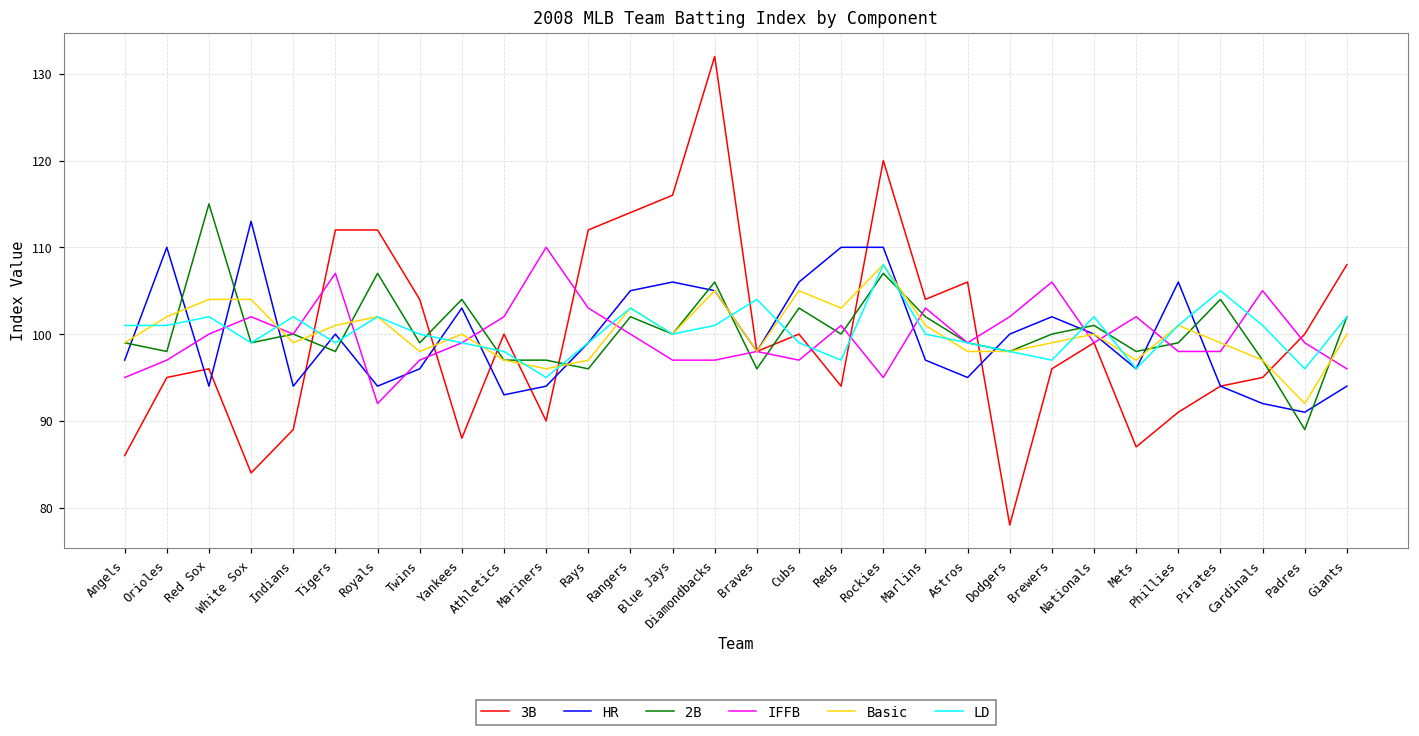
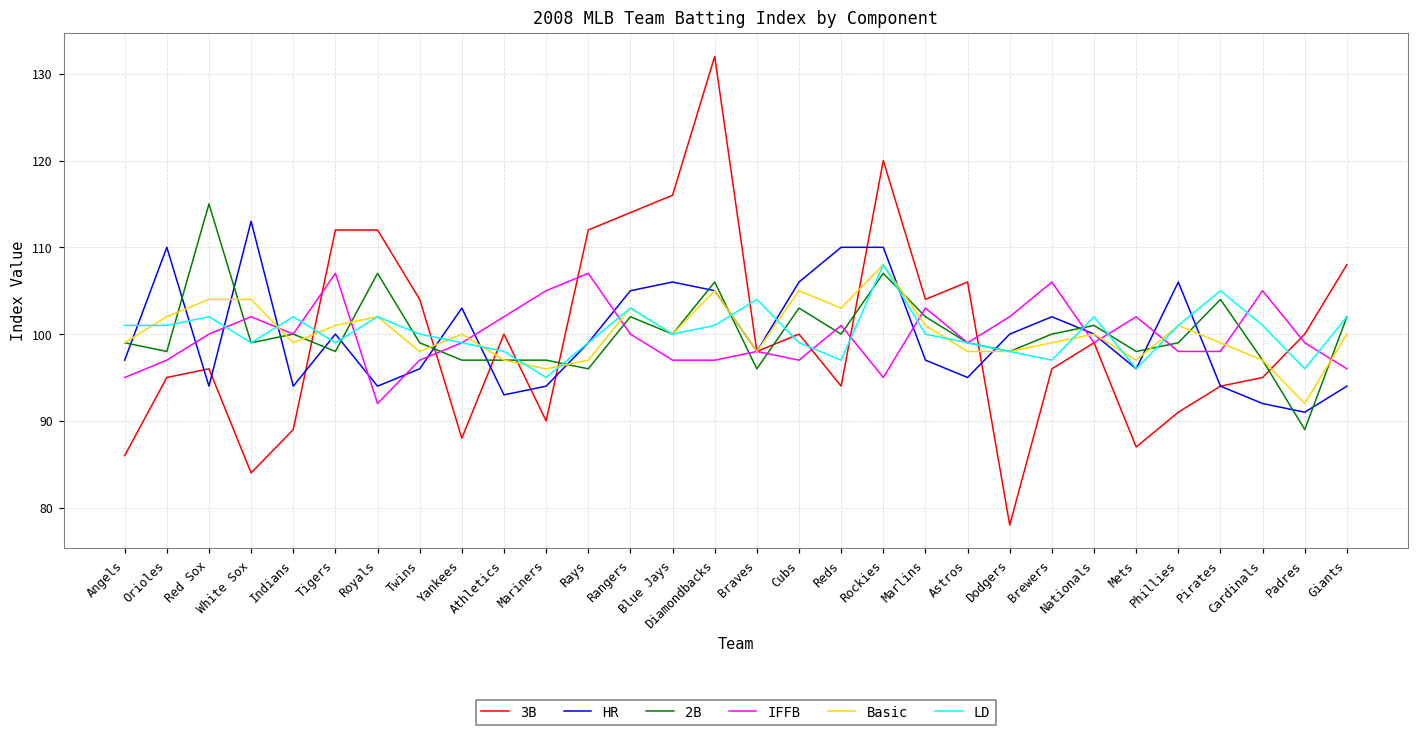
  {
    "3B": {
      "Angels": 86,
      "Orioles": 95,
      "Red Sox": 96,
      "White Sox": 84,
      "Indians": 89,
      "Tigers": 112,
      "Royals": 112,
      "Twins": 104,
      "Yankees": 88,
      "Athletics": 100,
      "Mariners": 90,
      "Rays": 112,
      "Rangers": 114,
      "Blue Jays": 116,
      "Diamondbacks": 132,
      "Cubs": 100,
      "Reds": 94,
      "Rockies": 120,
      "Marlins": 104,
      "Astros": 106,
      "Dodgers": 78,
      "Brewers": 96,
      "Mets": 87,
      "Phillies": 91,
      "Cardinals": 95,
      "Padres": 100,
      "Giants": 108
    },
    "HR": {
      "Angels": 97,
      "Orioles": 110,
      "Red Sox": 94,
      "White Sox": 113,
      "Indians": 94,
      "Tigers": 100,
      "Royals": 94,
      "Twins": 96,
      "Yankees": 103,
      "Athletics": 93,
      "Mariners": 94,
      "Rangers": 105,
      "Blue Jays": 106,
      "Cubs": 106,
      "Reds": 110,
      "Rockies": 110,
      "Marlins": 97,
      "Astros": 95,
      "Dodgers": 100,
      "Brewers": 102,
      "Phillies": 106,
      "Cardinals": 92,
      "Padres": 91,
      "Giants": 94
    },
    "2B": {
      "Orioles": 98,
      "Red Sox": 115,
      "Tigers": 98,
      "Royals": 107,
      "Twins": 99,
-     "Yankees": 104,
+     "Yankees": 97,
      "Mariners": 97,
      "Rays": 96,
      "Rangers": 102,
      "Diamondbacks": 106,
      "Braves": 96,
      "Cubs": 103,
      "Reds": 100,
      "Rockies": 107,
      "Marlins": 102,
      "Brewers": 100,
      "Nationals": 101,
      "Mets": 98,
      "Phillies": 99,
      "Pirates": 104,
      "Padres": 89
    },
    "IFFB": {
      "Angels": 95,
      "Orioles": 97,
      "Red Sox": 100,
      "White Sox": 102,
      "Tigers": 107,
      "Royals": 92,
      "Twins": 97,
      "Athletics": 102,
-     "Mariners": 110,
-     "Rays": 103,
+     "Mariners": 105,
+     "Rays": 107,
      "Rangers": 100,
      "Blue Jays": 97,
      "Diamondbacks": 97,
      "Cubs": 97,
      "Reds": 101,
      "Rockies": 95,
      "Marlins": 103,
      "Dodgers": 102,
      "Brewers": 106,
      "Mets": 102,
      "Phillies": 98,
      "Pirates": 98,
      "Cardinals": 105,
      "Padres": 99,
      "Giants": 96
    },
    "Basic": {
      "Orioles": 102,
      "Red Sox": 104,
      "White Sox": 104,
      "Indians": 99,
      "Tigers": 101,
      "Twins": 98,
      "Yankees": 100,
      "Mariners": 96,
      "Rays": 97,
      "Cubs": 105,
      "Reds": 103,
      "Marlins": 101,
      "Astros": 98,
      "Brewers": 99,
      "Mets": 97,
      "Pirates": 99,
      "Padres": 92,
      "Giants": 100
    },
    "LD": {
      "Angels": 101,
      "Orioles": 101,
      "Red Sox": 102,
      "Indians": 102,
      "Tigers": 99,
      "Twins": 100,
      "Athletics": 98,
      "Mariners": 95,
      "Diamondbacks": 101,
      "Braves": 104,
      "Cubs": 99,
      "Reds": 97,
      "Marlins": 100,
      "Brewers": 97,
      "Nationals": 102,
      "Pirates": 105,
      "Cardinals": 101,
      "Padres": 96
    }
  }
